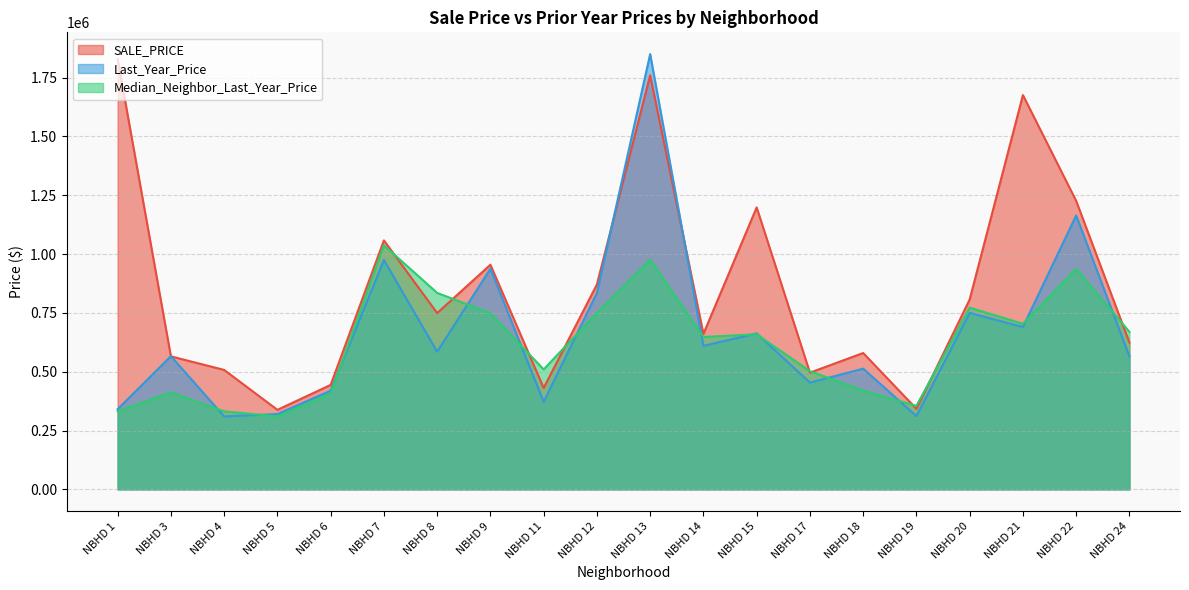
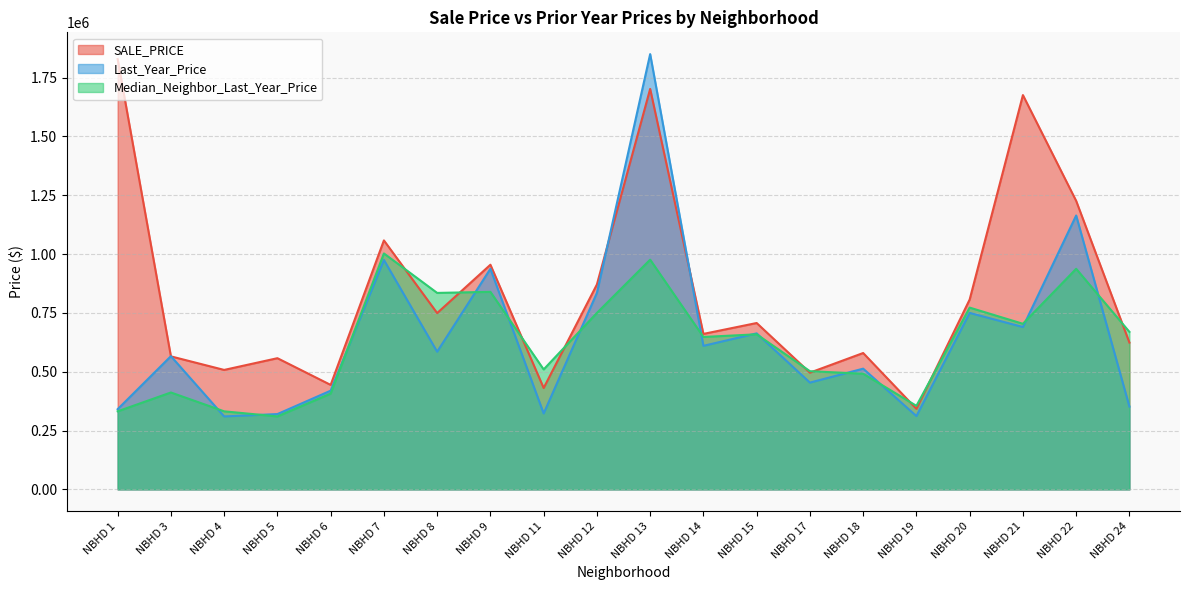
  {
    "SALE_PRICE": {
      "NBHD 4": 510000,
-     "NBHD 5": 340000,
+     "NBHD 5": 560000,
      "NBHD 6": 440000,
      "NBHD 7": 1060000,
      "NBHD 8": 750000,
      "NBHD 9": 950000,
      "NBHD 11": 430000,
      "NBHD 12": 870000,
-     "NBHD 13": 1760000,
+     "NBHD 13": 1700000,
      "NBHD 14": 660000,
-     "NBHD 15": 1200000,
+     "NBHD 15": 710000,
      "NBHD 18": 580000,
      "NBHD 19": 340000,
      "NBHD 20": 810000,
      "NBHD 21": 1680000,
      "NBHD 22": 1230000,
      "NBHD 24": 620000
    },
    "Last_Year_Price": {
      "NBHD 4": 310000,
      "NBHD 6": 420000,
      "NBHD 7": 980000,
      "NBHD 8": 590000,
      "NBHD 9": 940000,
-     "NBHD 11": 370000,
+     "NBHD 11": 320000,
      "NBHD 12": 840000,
      "NBHD 13": 1850000,
      "NBHD 14": 610000,
      "NBHD 17": 450000,
      "NBHD 18": 510000,
      "NBHD 19": 310000,
      "NBHD 20": 750000,
      "NBHD 21": 690000,
      "NBHD 22": 1160000,
-     "NBHD 24": 570000
+     "NBHD 24": 350000
    },
    "Median_Neighbor_Last_Year_Price": {
      "NBHD 3": 410000,
      "NBHD 4": 330000,
      "NBHD 6": 410000,
-     "NBHD 7": 1040000,
+     "NBHD 7": 1000000,
      "NBHD 8": 830000,
-     "NBHD 9": 750000,
+     "NBHD 9": 840000,
      "NBHD 11": 510000,
      "NBHD 12": 750000,
      "NBHD 13": 980000,
      "NBHD 14": 650000,
-     "NBHD 18": 420000,
+     "NBHD 18": 490000,
      "NBHD 19": 360000,
      "NBHD 20": 770000,
      "NBHD 21": 700000,
      "NBHD 22": 940000,
      "NBHD 24": 670000
    }
  }
